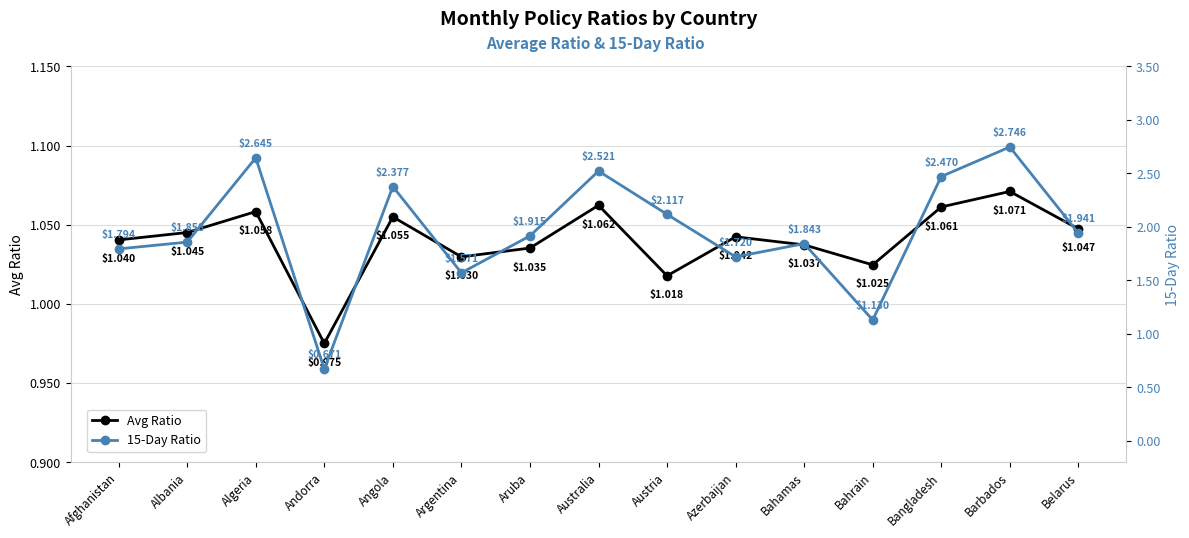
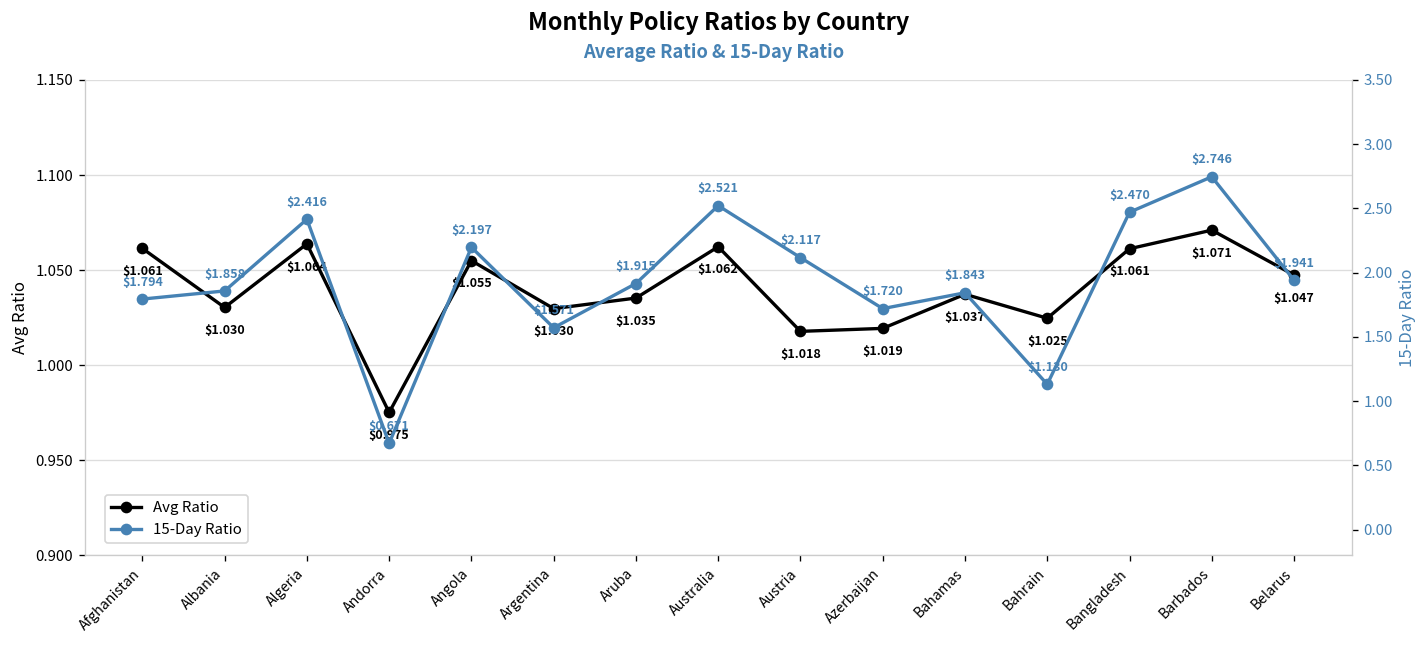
  {
    "Avg Ratio": {
-     "Afghanistan": "$1.040",
-     "Albania": "$1.045",
-     "Algeria": "$1.058",
+     "Afghanistan": "$1.061",
+     "Albania": "$1.030",
+     "Algeria": "$1.064",
      "Angola": "$1.055",
      "Aruba": "$1.035",
      "Australia": "$1.062",
      "Austria": "$1.018",
-     "Azerbaijan": "$1.042",
+     "Azerbaijan": "$1.019",
      "Bahamas": "$1.037",
      "Bahrain": "$1.025",
      "Bangladesh": "$1.061",
      "Barbados": "$1.071",
      "Belarus": "$1.047"
    },
    "15-Day Ratio": {
-     "Algeria": "$2.645",
-     "Angola": "$2.377",
+     "Algeria": "$2.416",
+     "Angola": "$2.197",
      "Aruba": "$1.915",
      "Australia": "$2.521",
      "Austria": "$2.117",
      "Bahamas": "$1.843",
      "Bahrain": "$1.130",
      "Bangladesh": "$2.470",
      "Barbados": "$2.746",
      "Belarus": "$1.941"
    }
  }
